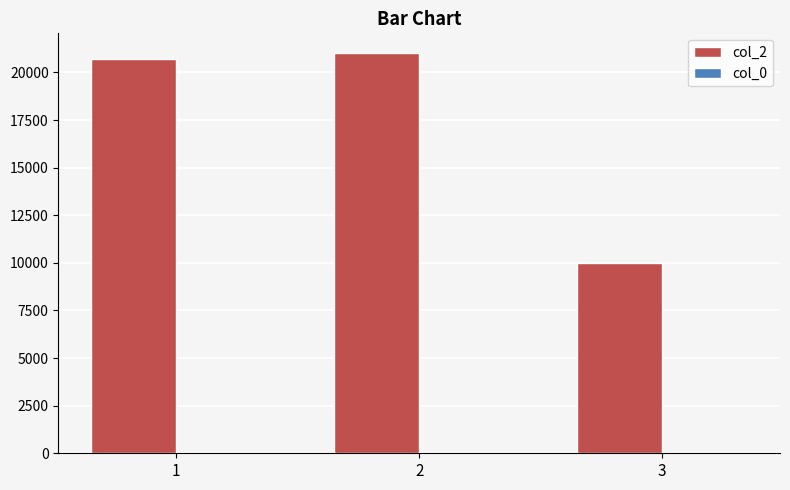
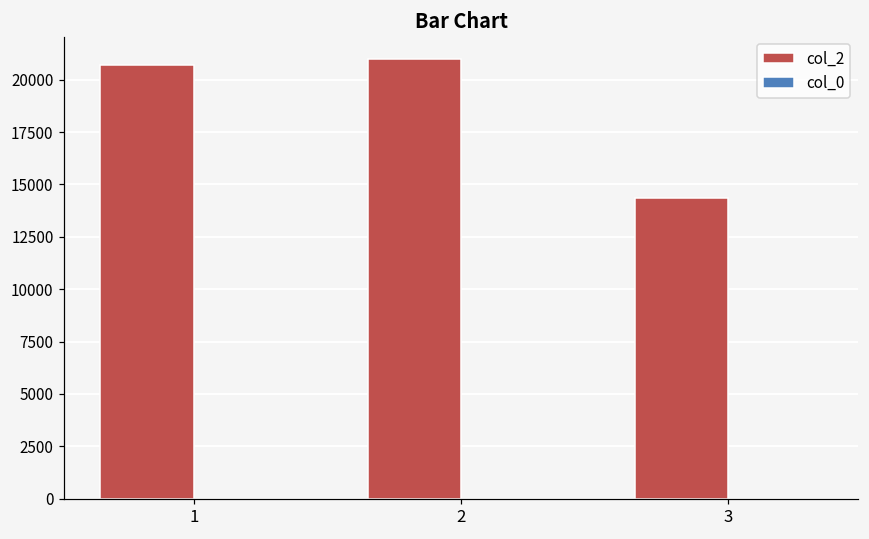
  {
    "col_2": {
      "1": 20700,
      "2": 21000,
-     "3": 10000
+     "3": 14300
    },
    "col_0": {
      "1": 0,
      "2": 0,
      "3": 0
    }
  }
